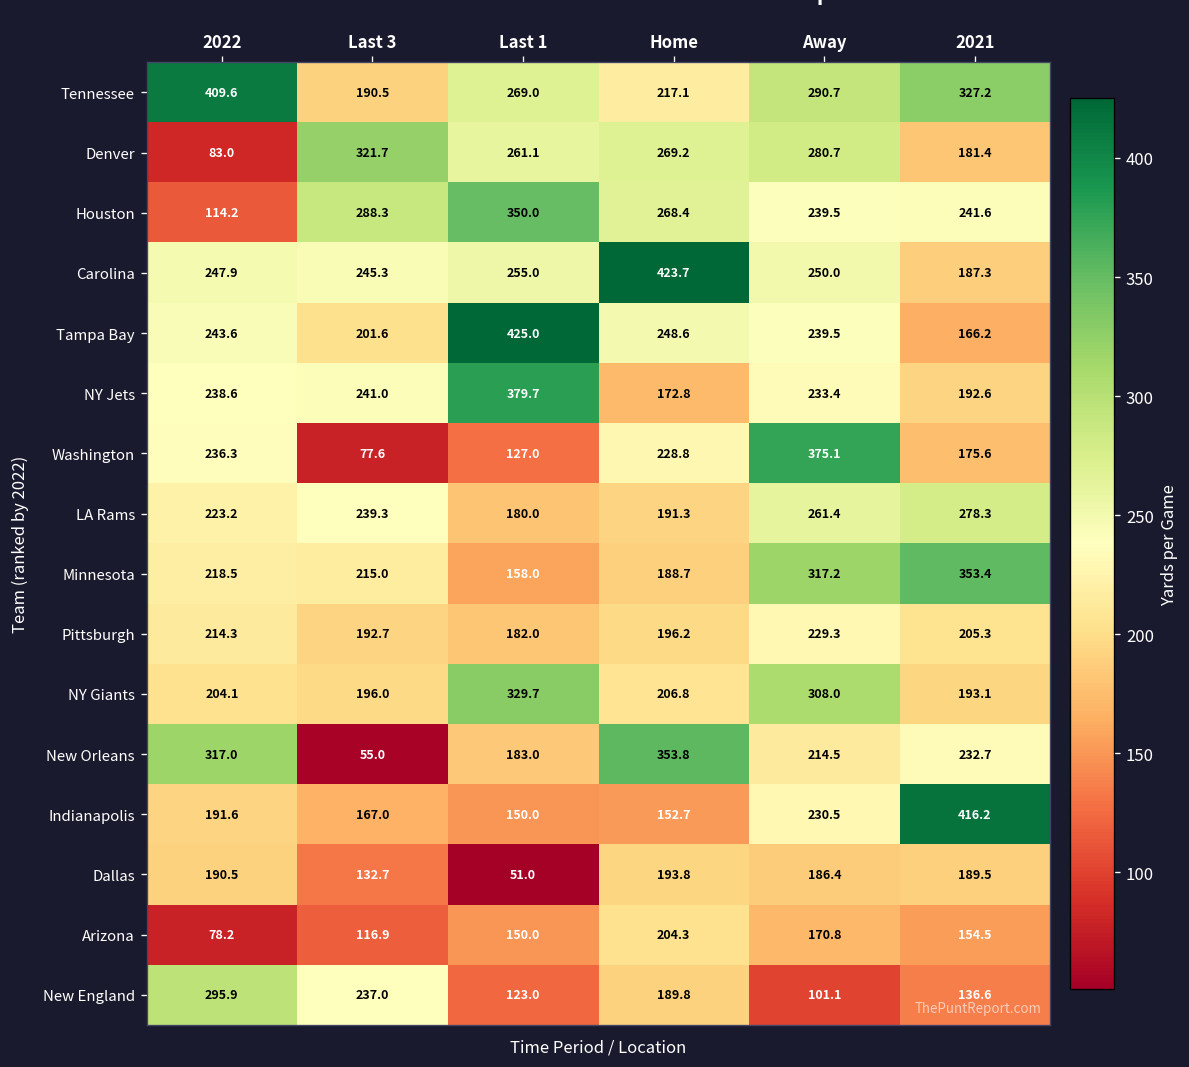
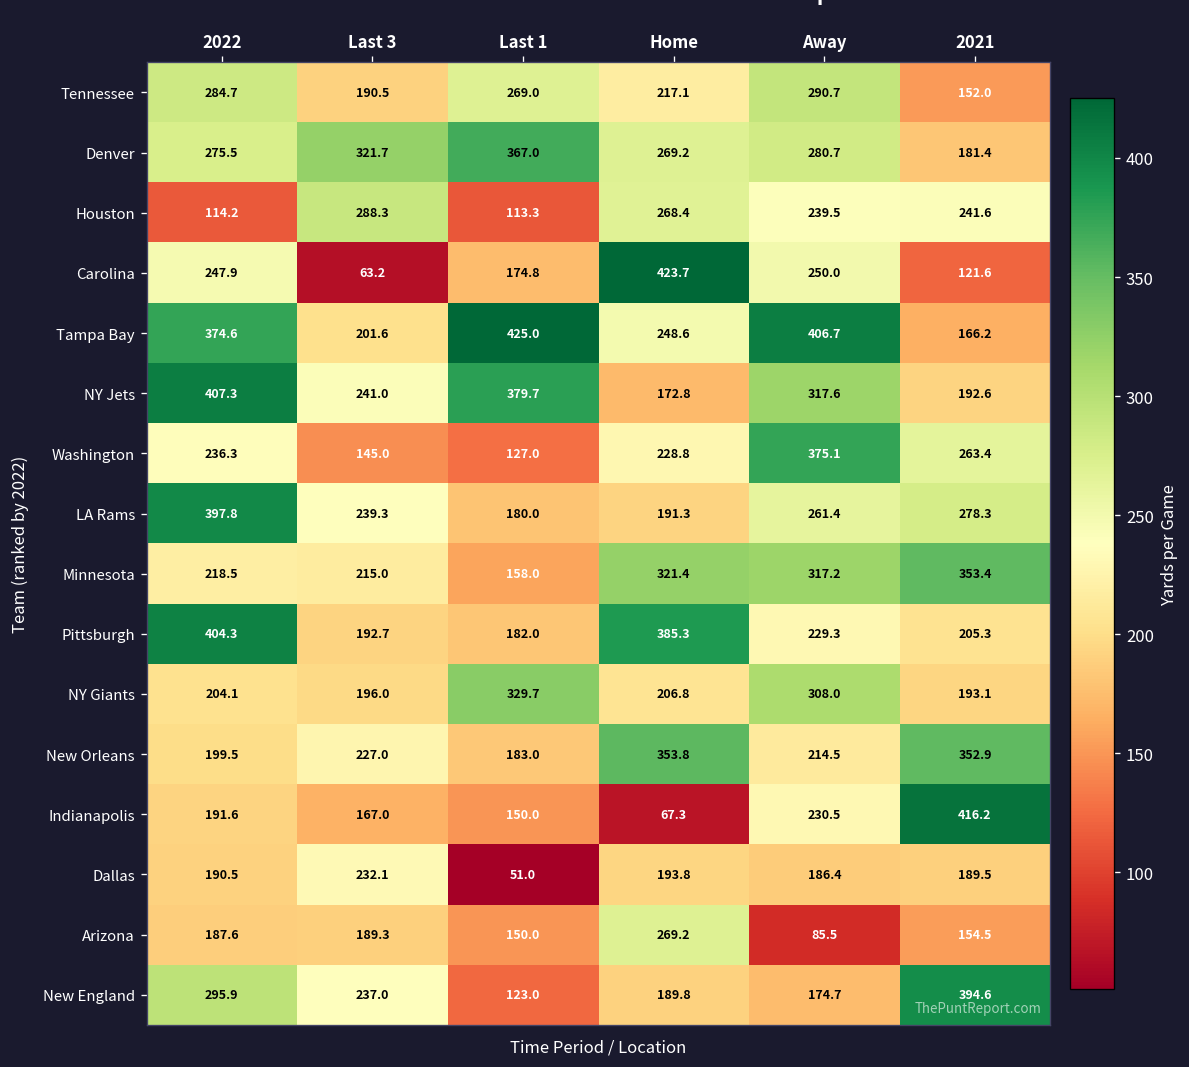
  {
    "Tennessee": {
-     "2022": 409.6,
+     "2022": 284.7,
      "Last 3": 190.5,
      "Last 1": 269.0,
      "Home": 217.1,
      "Away": 290.7,
-     "2021": 327.2
+     "2021": 152.0
    },
    "Denver": {
-     "2022": 83.0,
+     "2022": 275.5,
      "Last 3": 321.7,
-     "Last 1": 261.1,
+     "Last 1": 367.0,
      "Home": 269.2,
      "Away": 280.7,
      "2021": 181.4
    },
    "Houston": {
      "2022": 114.2,
      "Last 3": 288.3,
-     "Last 1": 350.0,
+     "Last 1": 113.3,
      "Home": 268.4,
      "Away": 239.5,
      "2021": 241.6
    },
    "Carolina": {
      "2022": 247.9,
-     "Last 3": 245.3,
-     "Last 1": 255.0,
+     "Last 3": 63.2,
+     "Last 1": 174.8,
      "Home": 423.7,
      "Away": 250.0,
-     "2021": 187.3
+     "2021": 121.6
    },
    "Tampa Bay": {
-     "2022": 243.6,
+     "2022": 374.6,
      "Last 3": 201.6,
      "Last 1": 425.0,
      "Home": 248.6,
-     "Away": 239.5,
+     "Away": 406.7,
      "2021": 166.2
    },
    "NY Jets": {
-     "2022": 238.6,
+     "2022": 407.3,
      "Last 3": 241.0,
      "Last 1": 379.7,
      "Home": 172.8,
-     "Away": 233.4,
+     "Away": 317.6,
      "2021": 192.6
    },
    "Washington": {
      "2022": 236.3,
-     "Last 3": 77.6,
+     "Last 3": 145.0,
      "Last 1": 127.0,
      "Home": 228.8,
      "Away": 375.1,
-     "2021": 175.6
+     "2021": 263.4
    },
    "LA Rams": {
-     "2022": 223.2,
+     "2022": 397.8,
      "Last 3": 239.3,
      "Last 1": 180.0,
      "Home": 191.3,
      "Away": 261.4,
      "2021": 278.3
    },
    "Minnesota": {
      "2022": 218.5,
      "Last 3": 215.0,
      "Last 1": 158.0,
-     "Home": 188.7,
+     "Home": 321.4,
      "Away": 317.2,
      "2021": 353.4
    },
    "Pittsburgh": {
-     "2022": 214.3,
+     "2022": 404.3,
      "Last 3": 192.7,
      "Last 1": 182.0,
-     "Home": 196.2,
+     "Home": 385.3,
      "Away": 229.3,
      "2021": 205.3
    },
    "NY Giants": {
      "2022": 204.1,
      "Last 3": 196.0,
      "Last 1": 329.7,
      "Home": 206.8,
      "Away": 308.0,
      "2021": 193.1
    },
    "New Orleans": {
-     "2022": 317.0,
-     "Last 3": 55.0,
+     "2022": 199.5,
+     "Last 3": 227.0,
      "Last 1": 183.0,
      "Home": 353.8,
      "Away": 214.5,
-     "2021": 232.7
+     "2021": 352.9
    },
    "Indianapolis": {
      "2022": 191.6,
      "Last 3": 167.0,
      "Last 1": 150.0,
-     "Home": 152.7,
+     "Home": 67.3,
      "Away": 230.5,
      "2021": 416.2
    },
    "Dallas": {
      "2022": 190.5,
-     "Last 3": 132.7,
+     "Last 3": 232.1,
      "Last 1": 51.0,
      "Home": 193.8,
      "Away": 186.4,
      "2021": 189.5
    },
    "Arizona": {
-     "2022": 78.2,
-     "Last 3": 116.9,
+     "2022": 187.6,
+     "Last 3": 189.3,
      "Last 1": 150.0,
-     "Home": 204.3,
-     "Away": 170.8,
+     "Home": 269.2,
+     "Away": 85.5,
      "2021": 154.5
    },
    "New England": {
      "2022": 295.9,
      "Last 3": 237.0,
      "Last 1": 123.0,
      "Home": 189.8,
-     "Away": 101.1,
-     "2021": 136.6
+     "Away": 174.7,
+     "2021": 394.6
    }
  }
